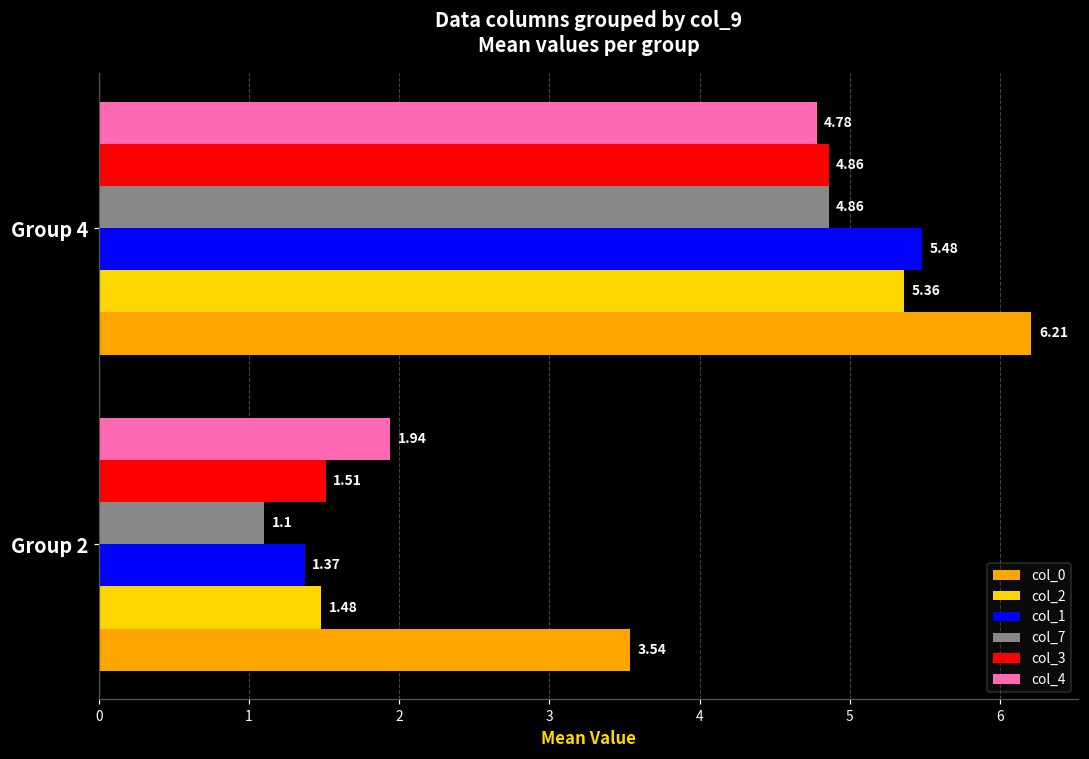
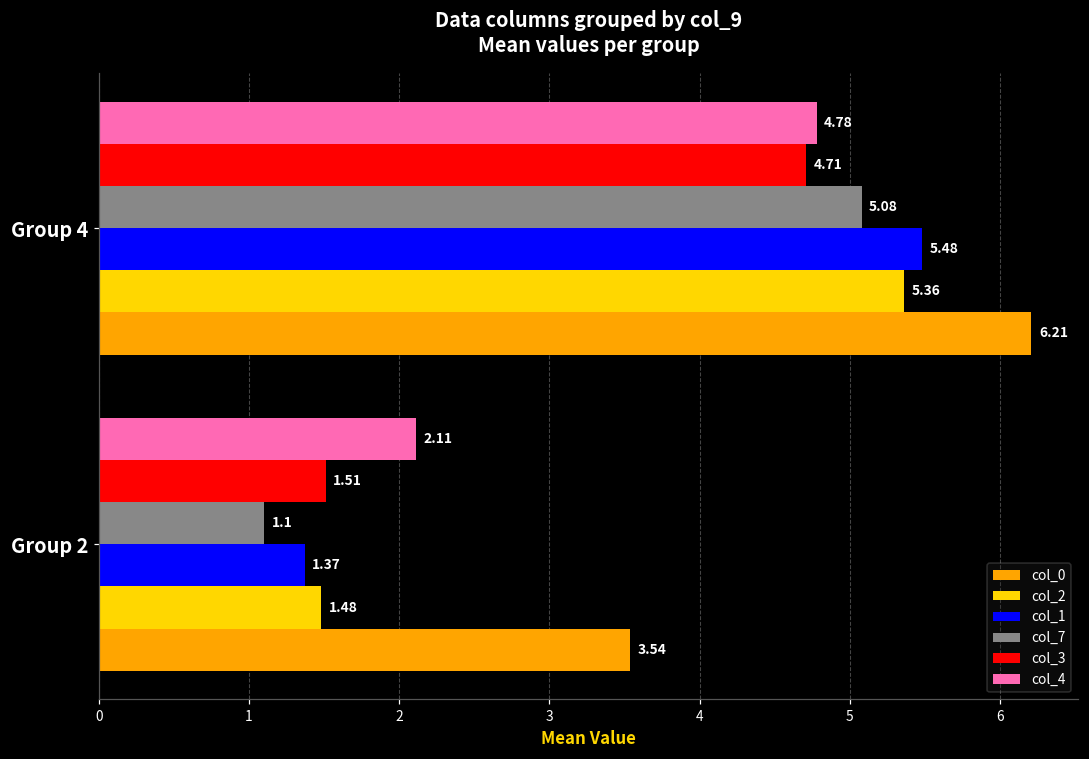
  {
    "col_1": {
      "Group 4": 5.48,
      "Group 2": 1.37
    },
    "col_7": {
-     "Group 4": 4.86,
+     "Group 4": 5.08,
      "Group 2": 1.1
    },
    "col_3": {
-     "Group 4": 4.86,
+     "Group 4": 4.71,
      "Group 2": 1.51
    },
    "col_4": {
      "Group 4": 4.78,
-     "Group 2": 1.94
+     "Group 2": 2.11
    }
  }
